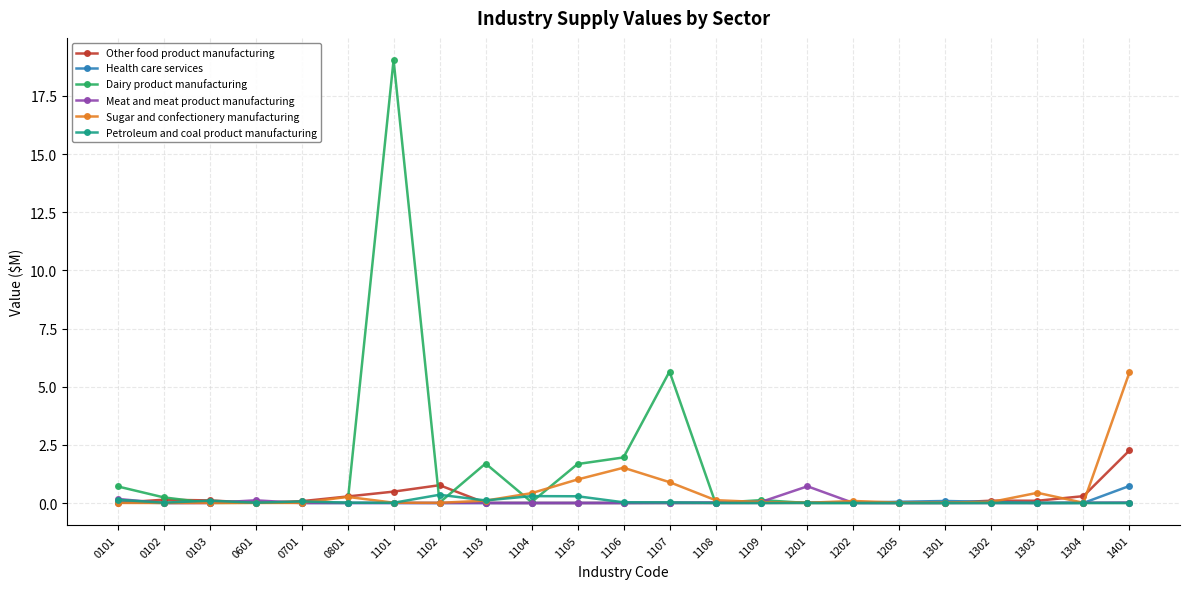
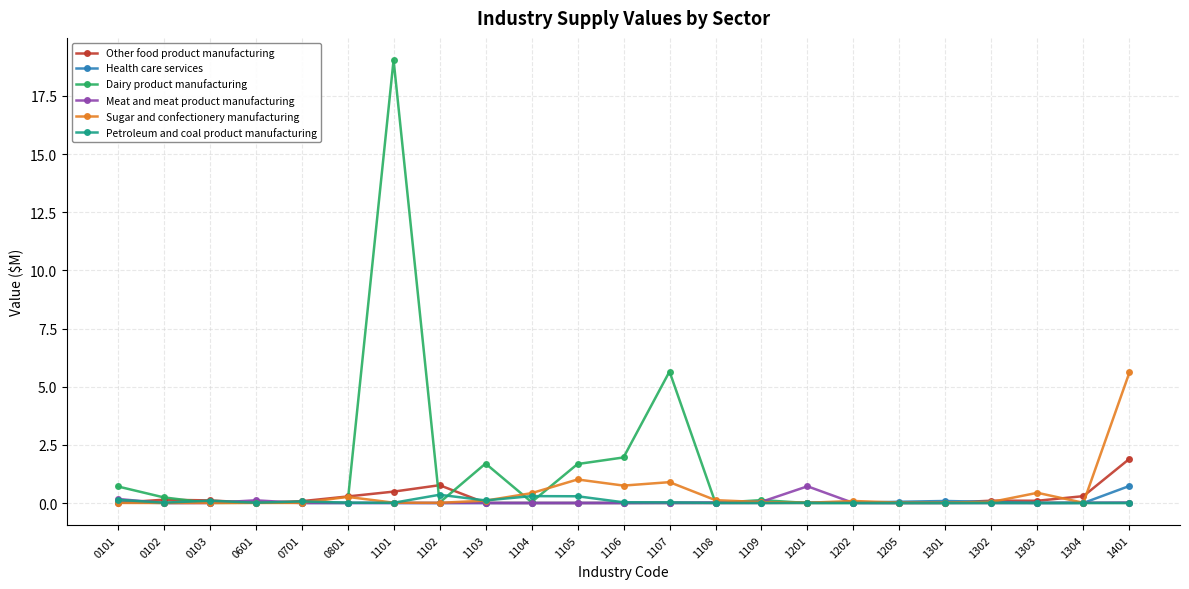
  {
    "Other food product manufacturing": {
      "1101": 0.5,
      "1102": 0.8,
      "1304": 0.3,
-     "1401": 2.3
+     "1401": 1.9
    },
    "Health care services": {
      "1401": 0.7
    },
    "Meat and meat product manufacturing": {
      "1201": 0.7
    },
    "Sugar and confectionery manufacturing": {
      "1104": 0.4,
      "1105": 1.0,
-     "1106": 1.5,
+     "1106": 0.7,
      "1107": 0.9,
      "1303": 0.4,
      "1401": 5.6
    }
  }
